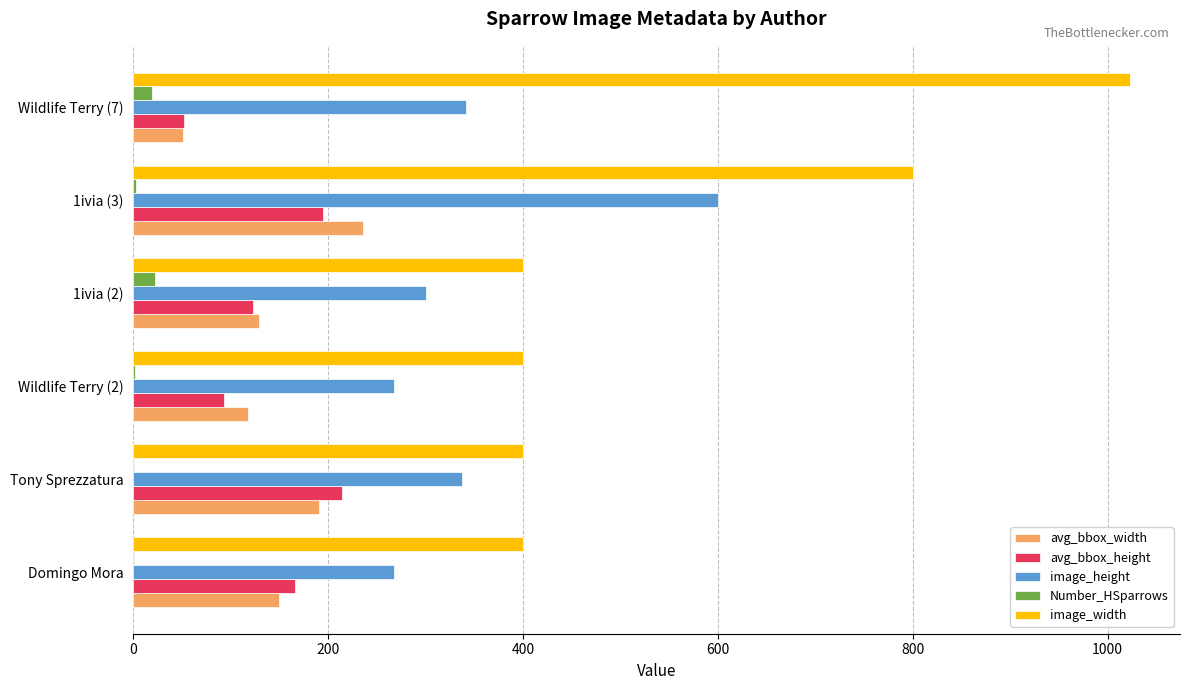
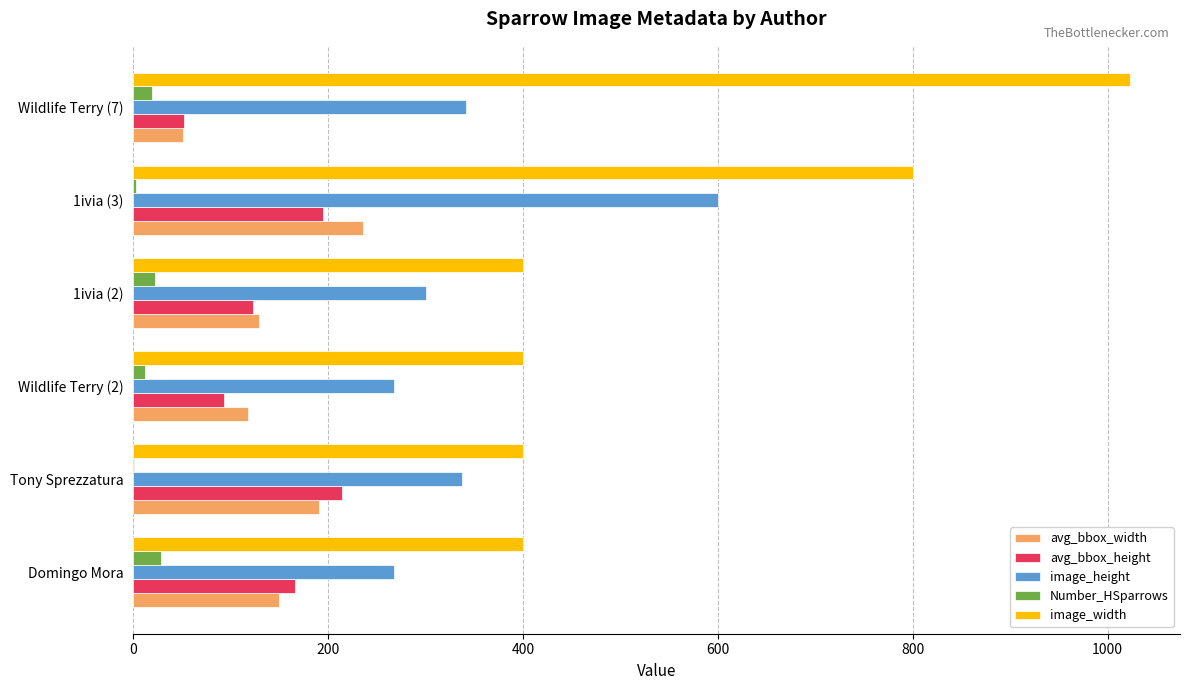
  {
    "avg_bbox_width": {
      "Wildlife Terry (7)": 50,
      "1ivia (3)": 240,
      "1ivia (2)": 130,
      "Wildlife Terry (2)": 120,
      "Tony Sprezzatura": 190,
      "Domingo Mora": 150
    },
    "avg_bbox_height": {
      "Wildlife Terry (7)": 50,
      "1ivia (3)": 200,
      "1ivia (2)": 120,
      "Wildlife Terry (2)": 90,
      "Tony Sprezzatura": 210,
      "Domingo Mora": 170
    },
    "image_height": {
      "Wildlife Terry (7)": 340,
      "1ivia (3)": 600,
      "1ivia (2)": 300,
      "Wildlife Terry (2)": 270,
      "Tony Sprezzatura": 340,
      "Domingo Mora": 270
    },
    "Number_HSparrows": {
      "Wildlife Terry (7)": 20,
      "1ivia (3)": 0,
      "1ivia (2)": 20,
-     "Wildlife Terry (2)": 0,
-     "Domingo Mora": 0
+     "Wildlife Terry (2)": 10,
+     "Domingo Mora": 30
    },
    "image_width": {
      "Wildlife Terry (7)": 1020,
      "1ivia (3)": 800,
      "1ivia (2)": 400,
      "Wildlife Terry (2)": 400,
      "Tony Sprezzatura": 400,
      "Domingo Mora": 400
    }
  }
